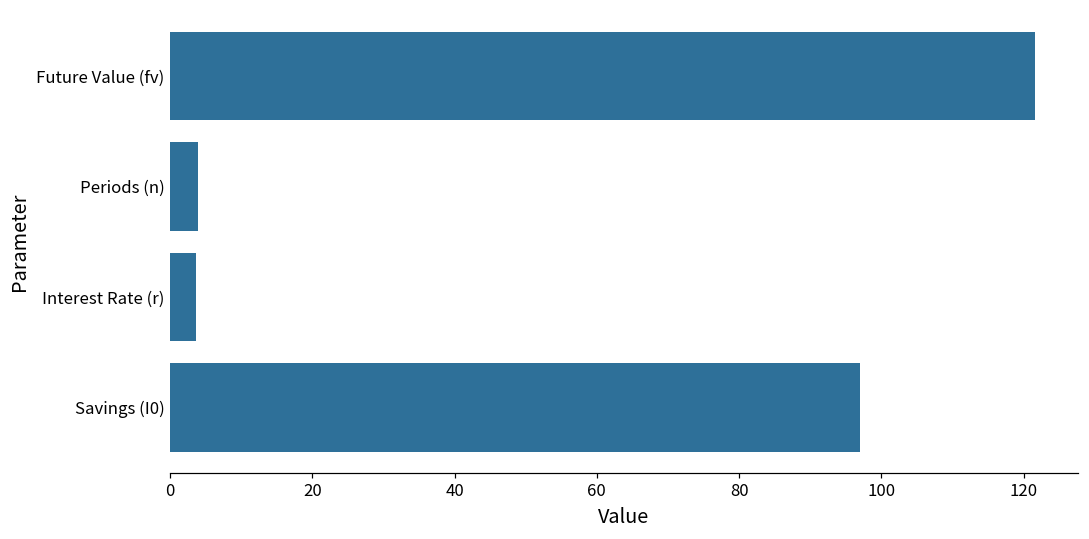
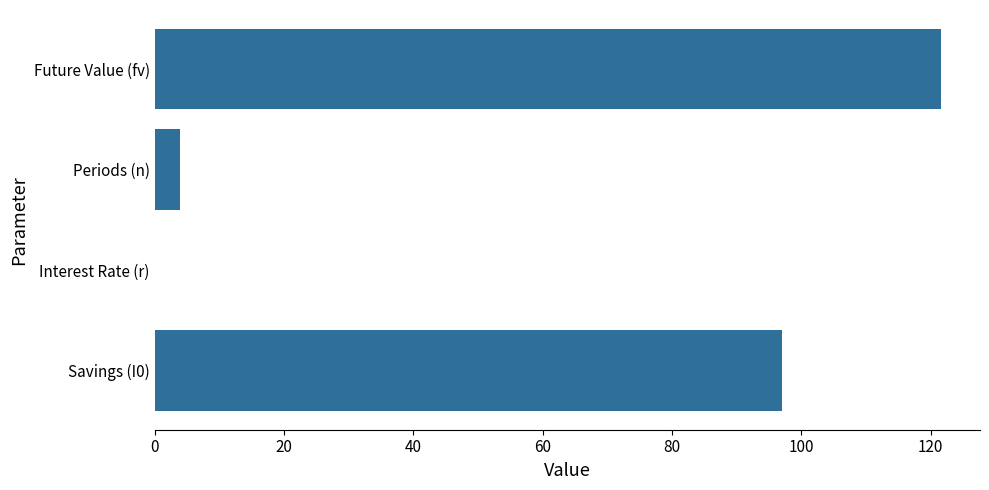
  {
    "Future Value (fv)": 122,
    "Periods (n)": 4,
-   "Interest Rate (r)": 4,
+   "Interest Rate (r)": 0,
    "Savings (I0)": 97
  }
